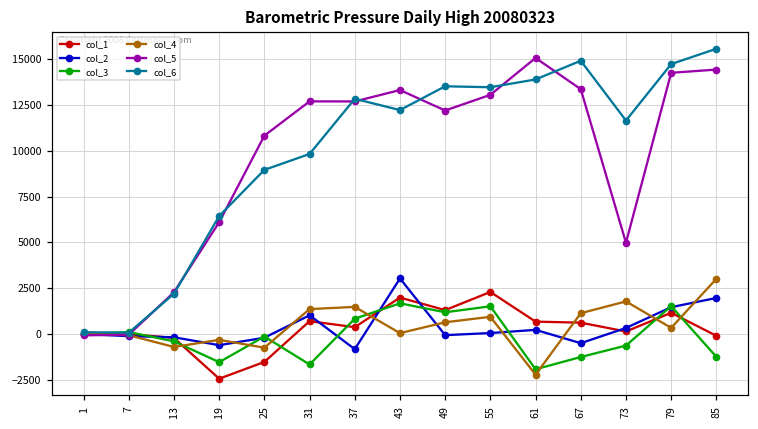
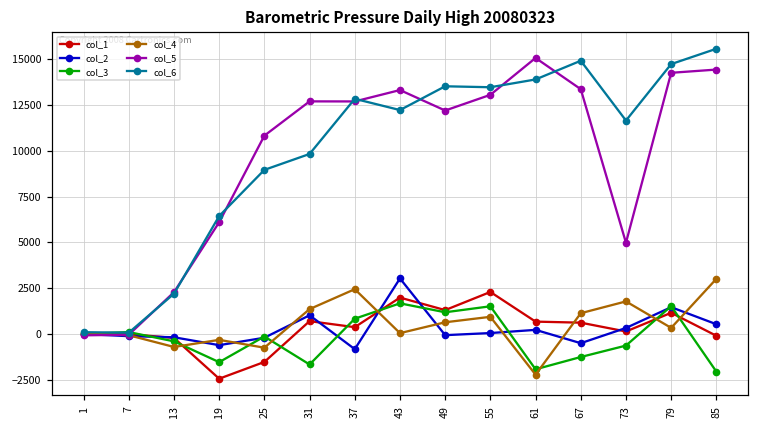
  {
    "col_1": {
      "19": -2400,
      "25": -1500,
      "31": 700,
      "37": 400,
      "43": 2000,
      "55": 2300,
      "61": 700,
      "67": 600,
      "73": 100,
      "79": 1200,
      "85": -100
    },
    "col_2": {
      "19": -600,
      "31": 1000,
      "37": -800,
      "43": 3000,
      "49": -100,
      "55": 100,
      "61": 200,
      "67": -500,
      "73": 300,
-     "85": 2000
+     "85": 500
    },
    "col_3": {
      "13": -400,
      "19": -1500,
      "31": -1700,
      "37": 800,
      "43": 1700,
      "55": 1500,
      "61": -1900,
      "67": -1200,
      "73": -600,
-     "85": -1200
+     "85": -2000
    },
    "col_4": {
      "13": -700,
      "19": -300,
      "25": -700,
      "31": 1400,
-     "37": 1500,
+     "37": 2500,
      "43": 100,
      "49": 600,
      "55": 900,
      "61": -2200,
      "67": 1100,
      "73": 1800,
      "79": 300,
      "85": 3000
    },
    "col_5": {
      "19": 6100,
      "25": 10800,
      "31": 12700,
      "43": 13300,
      "49": 12200,
      "55": 13100,
      "61": 15100,
      "67": 13400,
      "73": 5000,
      "79": 14300,
      "85": 14400
    },
    "col_6": {
      "19": 6400,
      "25": 9000,
      "31": 9800,
      "43": 12200,
      "49": 13500,
      "55": 13500,
      "61": 13900,
      "67": 14900,
      "73": 11700,
      "79": 14700,
      "85": 15600
    }
  }
